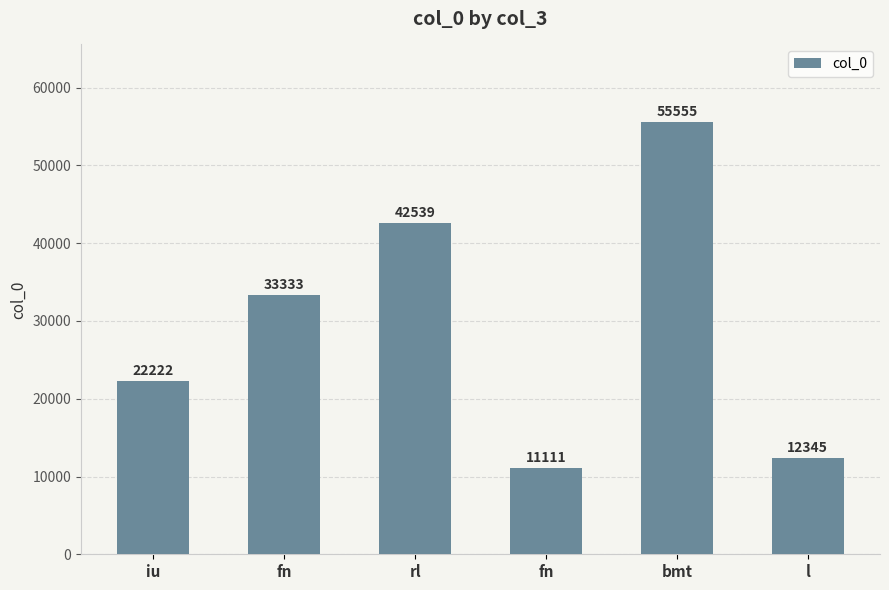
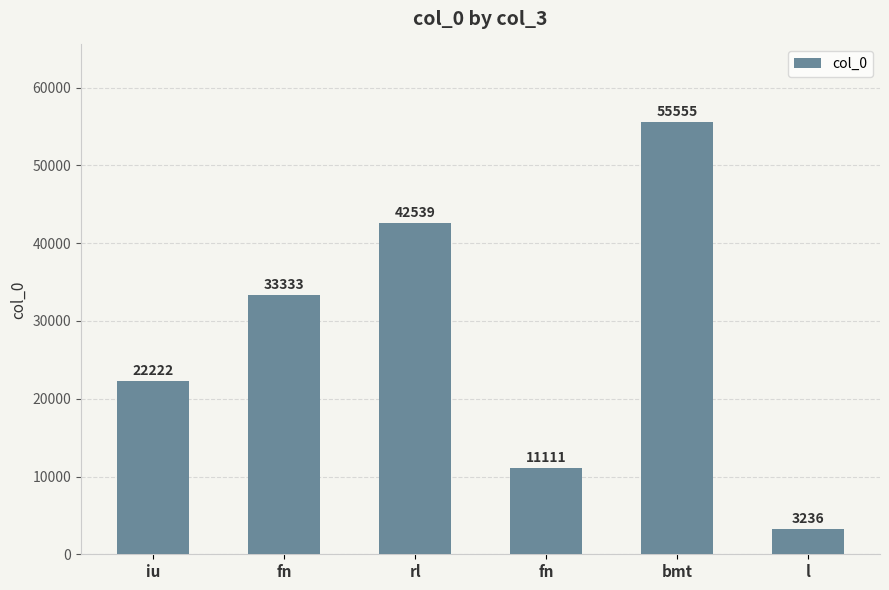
  {
    "iu": 22222,
    "rl": 42539,
    "bmt": 55555,
-   "l": 12345
+   "l": 3236
  }
